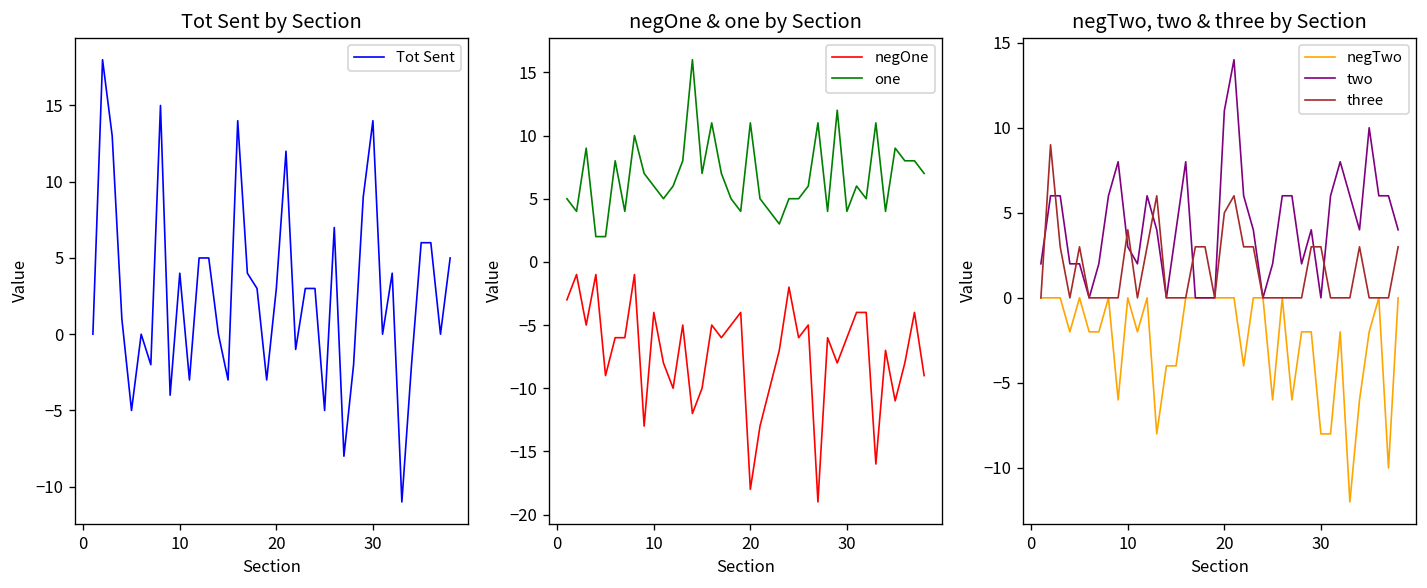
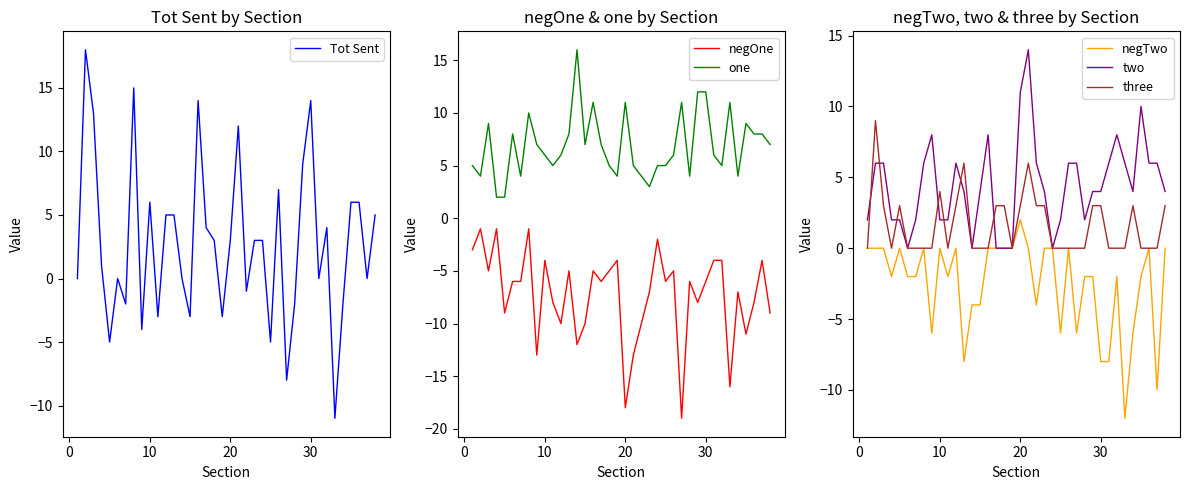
  {
    "Tot Sent by Section": {
-     "10": 4,
+     "10": 6,
      "20": 3,
      "30": 14
    },
    "negOne & one by Section": {
      "negOne": {
        "10": -4,
        "20": -18,
        "30": -6
      },
      "one": {
        "10": 6,
        "20": 11,
-       "30": 4
+       "30": 12
      }
    },
    "negTwo, two & three by Section": {
      "negTwo": {
        "10": 0,
-       "20": 0,
+       "20": 2,
        "30": -8
      },
      "two": {
-       "10": 3,
+       "10": 2,
        "20": 11,
-       "30": 0
+       "30": 4
      },
      "three": {
        "10": 4,
-       "20": 5,
+       "20": 3,
        "30": 3
      }
    }
  }
